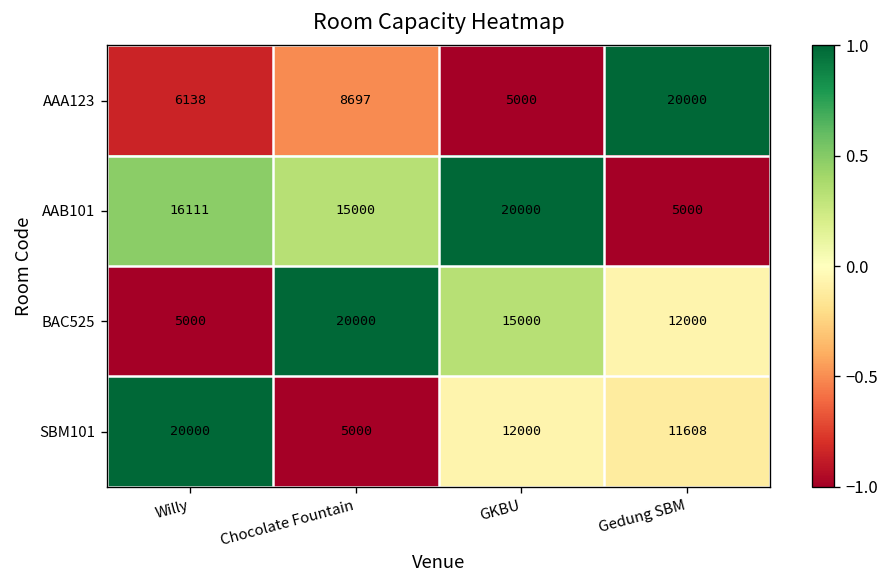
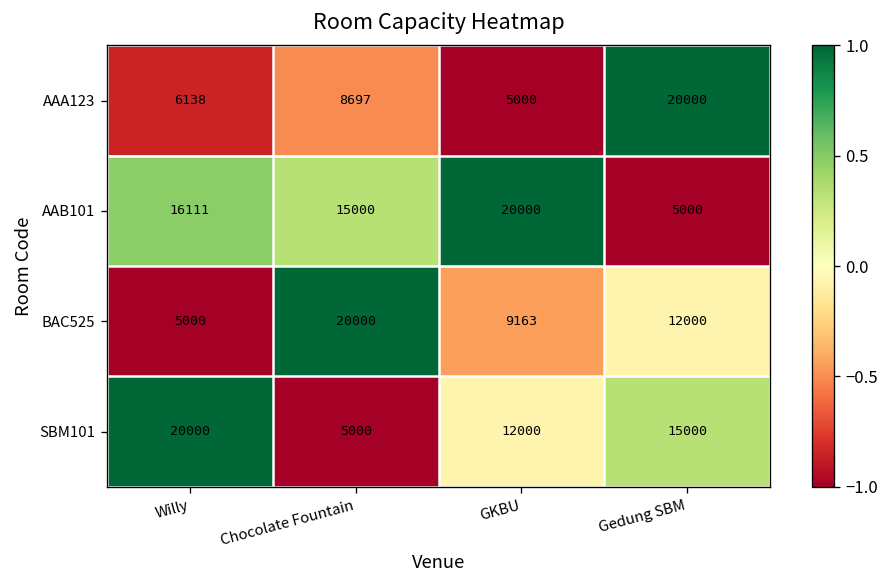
  {
    "AAA123": {
      "Willy": 6138,
      "Chocolate Fountain": 8697,
      "GKBU": 5000,
      "Gedung SBM": 20000
    },
    "AAB101": {
      "Willy": 16111,
      "Chocolate Fountain": 15000,
      "GKBU": 20000,
      "Gedung SBM": 5000
    },
    "BAC525": {
      "Willy": 5000,
      "Chocolate Fountain": 20000,
-     "GKBU": 15000,
+     "GKBU": 9163,
      "Gedung SBM": 12000
    },
    "SBM101": {
      "Willy": 20000,
      "Chocolate Fountain": 5000,
      "GKBU": 12000,
-     "Gedung SBM": 11608
+     "Gedung SBM": 15000
    }
  }
